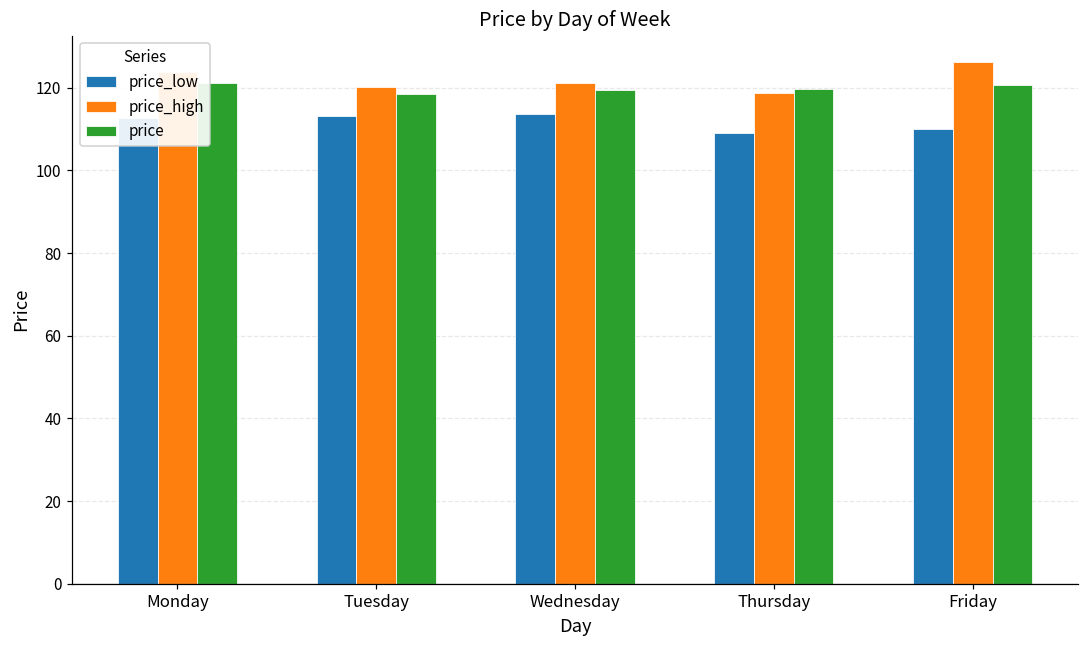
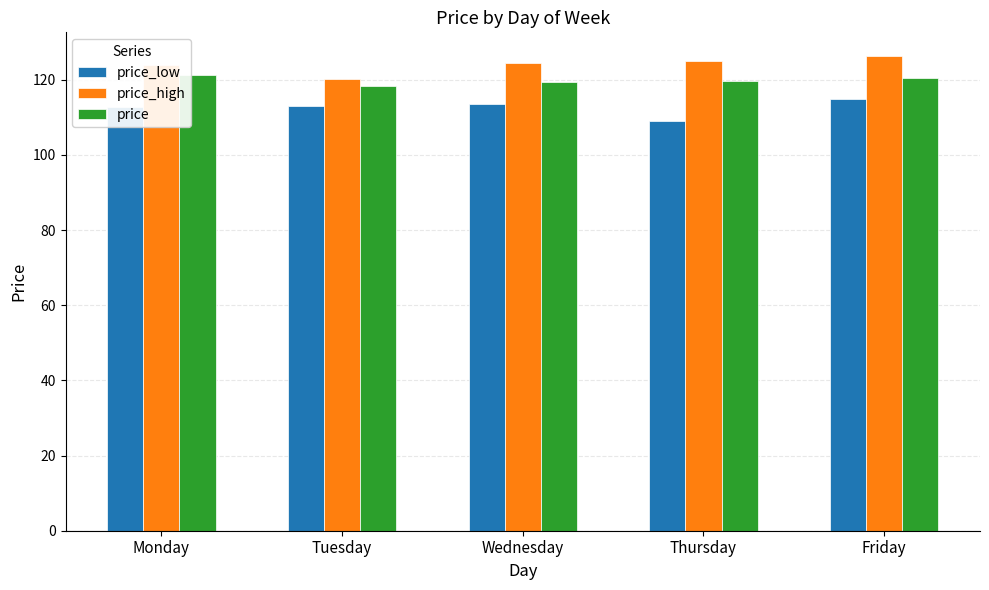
  {
    "price_low": {
      "Tuesday": 113,
      "Wednesday": 114,
      "Thursday": 109,
-     "Friday": 110
+     "Friday": 115
    },
    "price_high": {
      "Tuesday": 120,
-     "Wednesday": 121,
-     "Thursday": 119,
+     "Wednesday": 125,
+     "Thursday": 125,
      "Friday": 126
    },
    "price": {
      "Monday": 121,
      "Tuesday": 118,
      "Wednesday": 119,
      "Thursday": 120,
      "Friday": 121
    }
  }
